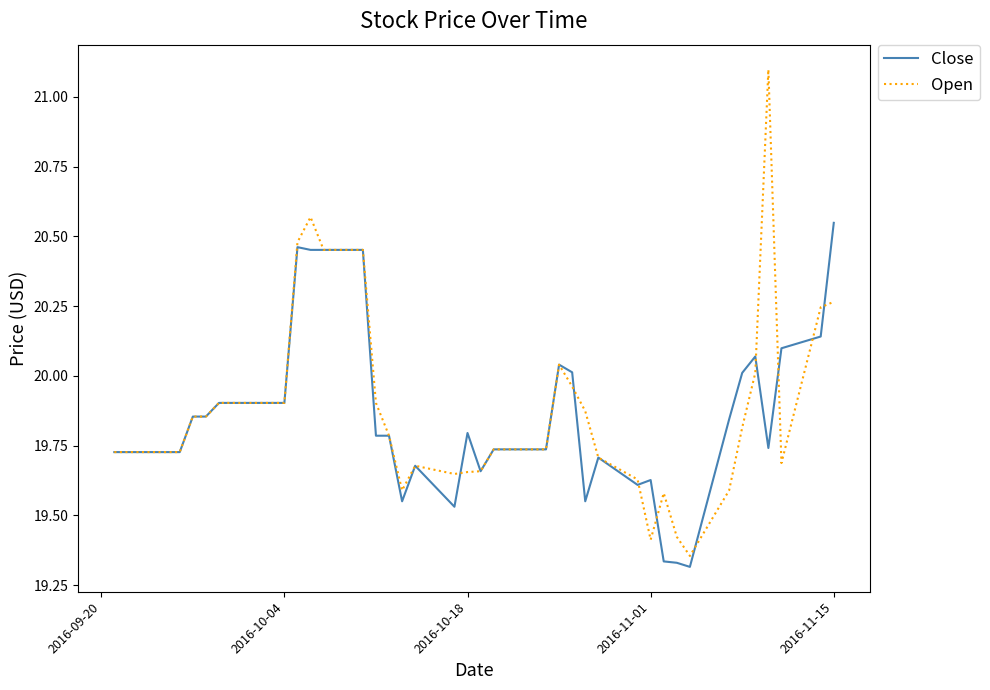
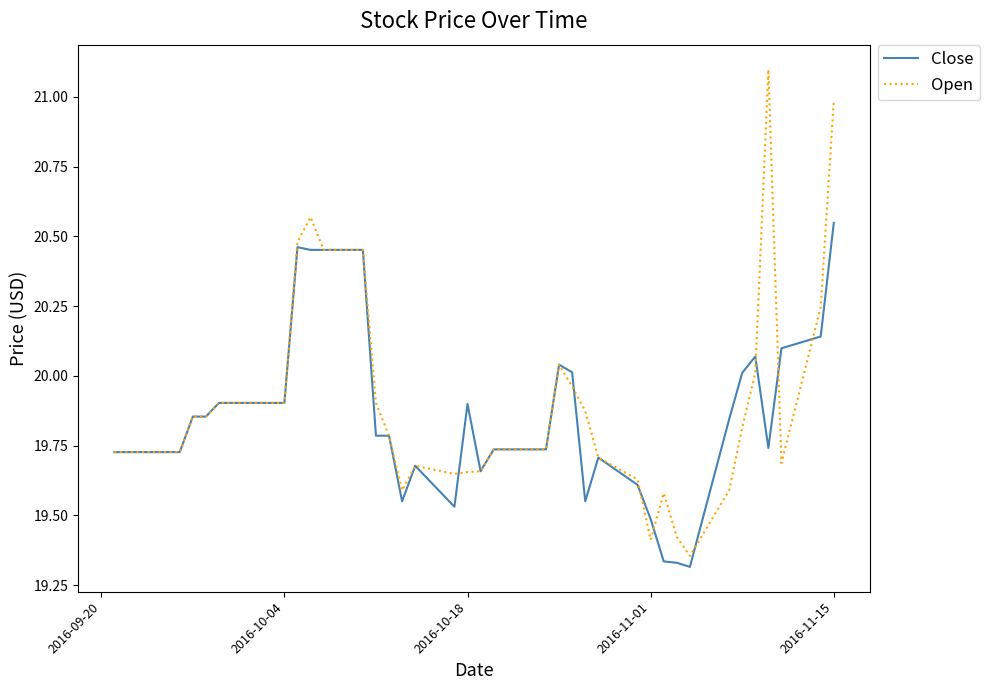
  {
    "Close": {
-     "2016-10-18": 19.80,
-     "2016-11-01": 19.63,
+     "2016-10-18": 19.90,
+     "2016-11-01": 19.49,
      "2016-11-15": 20.55
    },
    "Open": {
      "2016-10-18": 19.66,
      "2016-11-01": 19.41,
-     "2016-11-15": 20.27
+     "2016-11-15": 20.99
    }
  }
